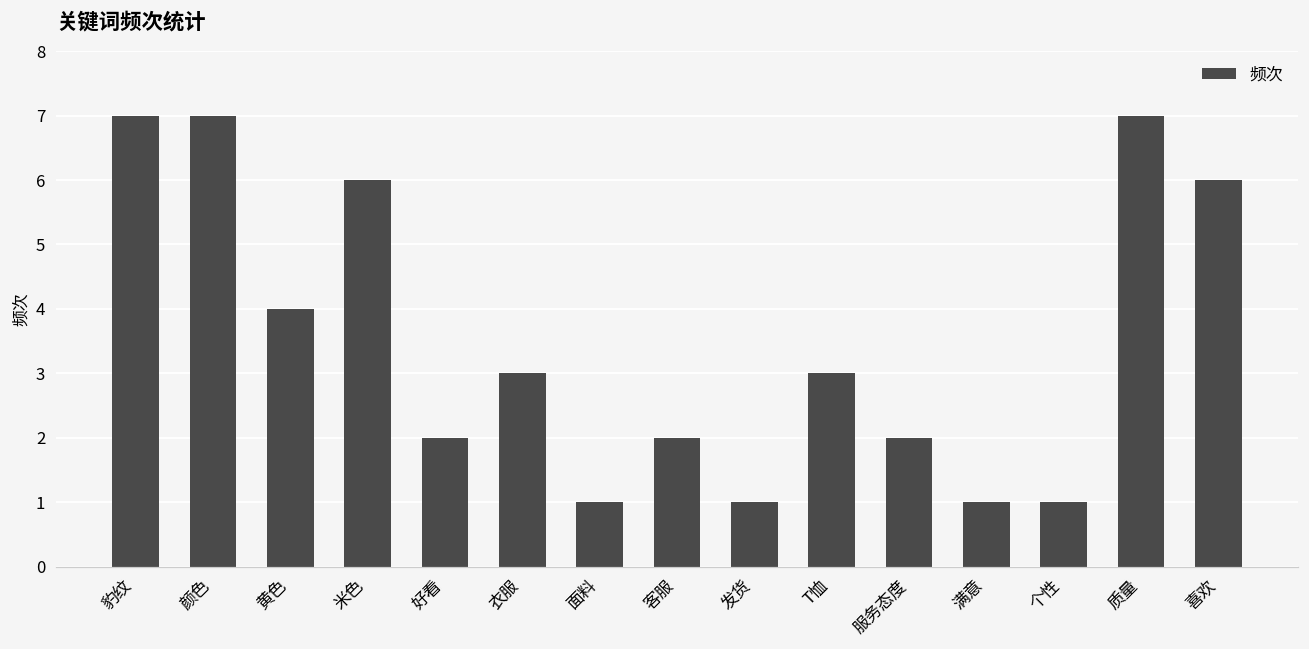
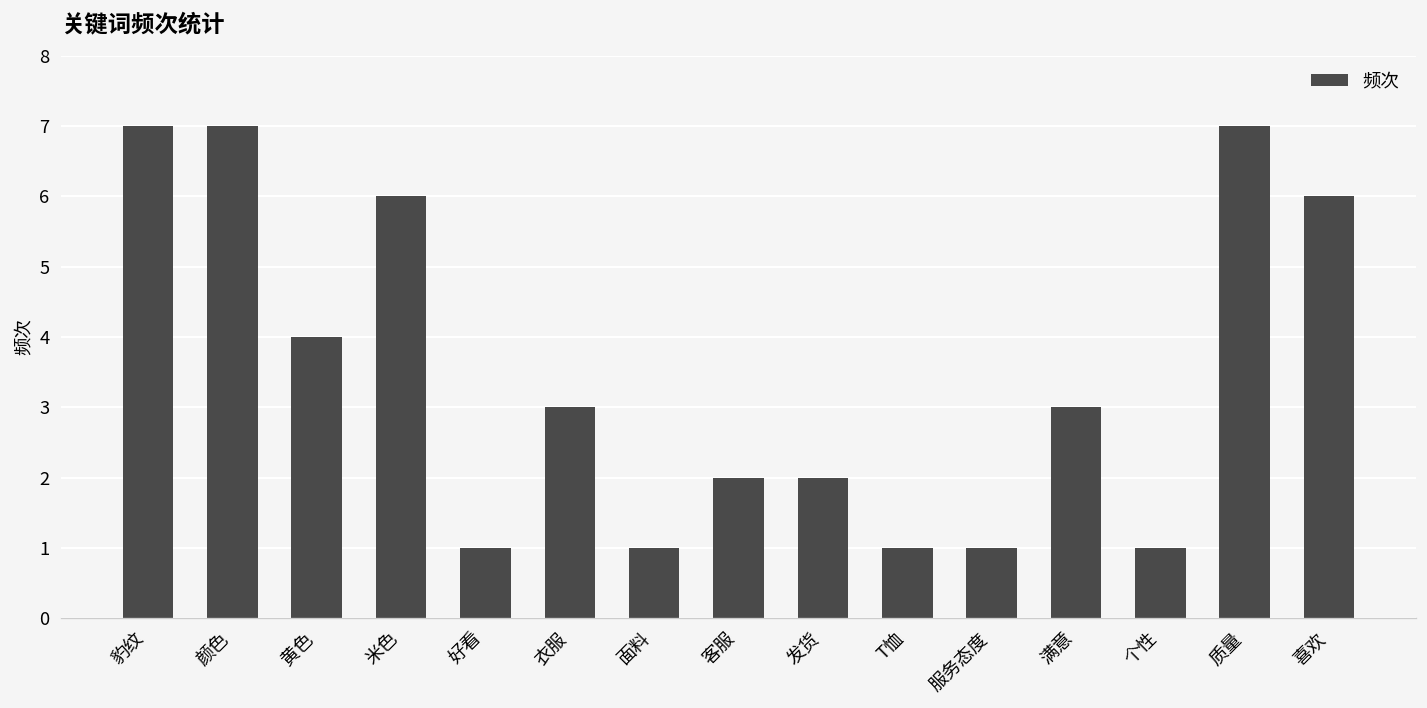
  {
    "豹纹": 7,
    "颜色": 7,
    "黄色": 4,
    "米色": 6,
-   "好看": 2,
+   "好看": 1,
    "衣服": 3,
    "面料": 1,
    "客服": 2,
-   "发货": 1,
-   "T恤": 3,
-   "服务态度": 2,
-   "满意": 1,
+   "发货": 2,
+   "T恤": 1,
+   "服务态度": 1,
+   "满意": 3,
    "个性": 1,
    "质量": 7,
    "喜欢": 6
  }
